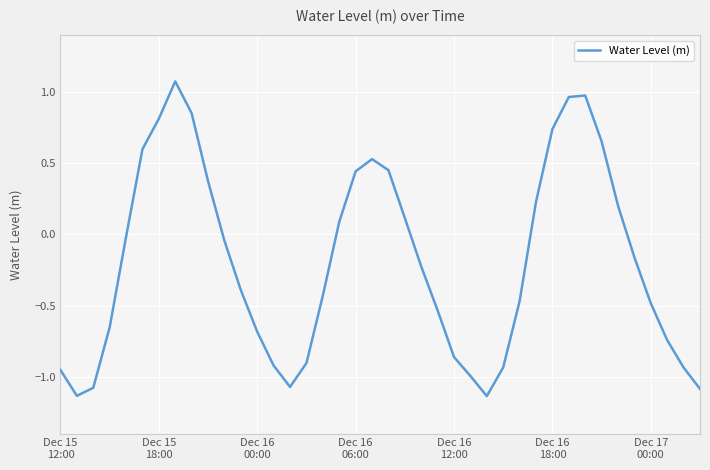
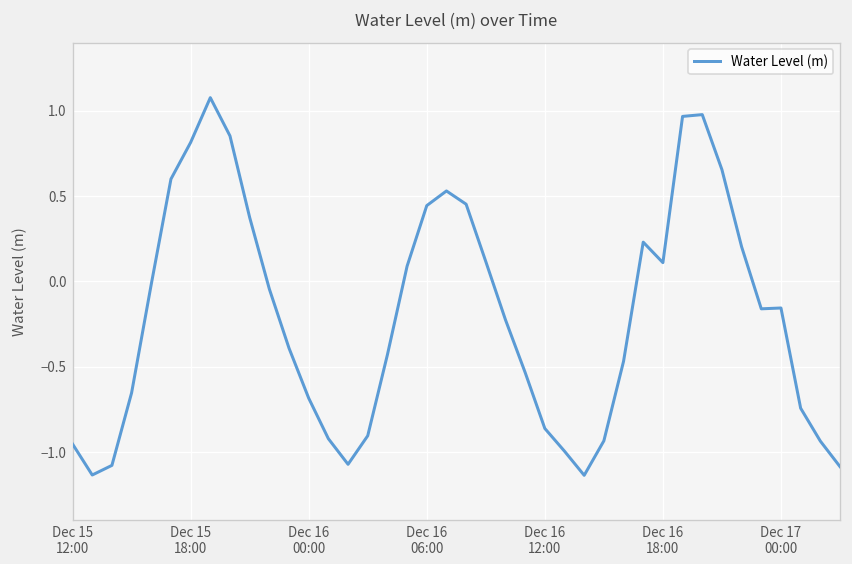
  {
    "Dec 15 12:00": -0.95,
    "Dec 15 18:00": 0.81,
    "Dec 16 00:00": -0.68,
    "Dec 16 06:00": 0.44,
    "Dec 16 12:00": -0.86,
-   "Dec 16 18:00": 0.74,
-   "Dec 17 00:00": -0.48
+   "Dec 16 18:00": 0.11,
+   "Dec 17 00:00": -0.16
  }
